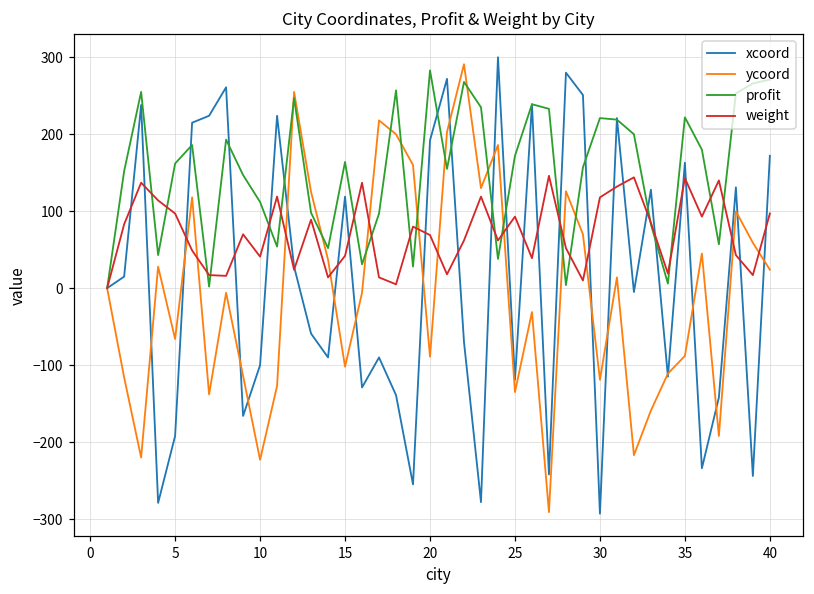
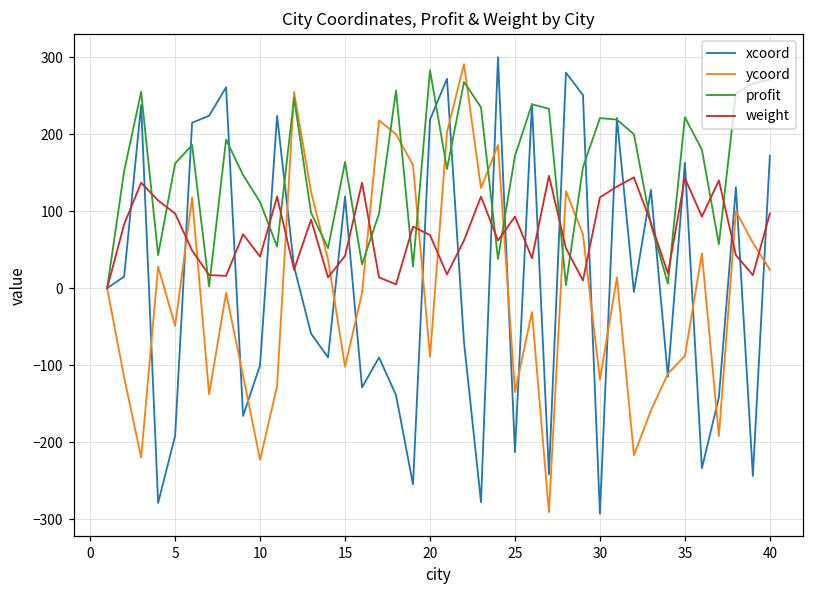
  {
    "xcoord": {
      "5": -190,
      "10": -100,
      "15": 120,
-     "20": 190,
-     "25": -120,
+     "20": 220,
+     "25": -210,
      "30": -290,
      "35": 160,
      "40": 170
    },
    "ycoord": {
-     "5": -70,
+     "5": -50,
      "10": -220,
      "15": -100,
      "20": -90,
      "25": -140,
      "30": -120,
      "35": -90,
      "40": 20
    },
    "profit": {
      "5": 160,
      "10": 110,
      "15": 160,
      "20": 280,
      "25": 170,
      "30": 220,
      "35": 220
    },
    "weight": {
      "5": 100,
      "10": 40,
      "15": 40,
      "20": 70,
      "25": 90,
      "30": 120,
      "35": 140,
      "40": 100
    }
  }
